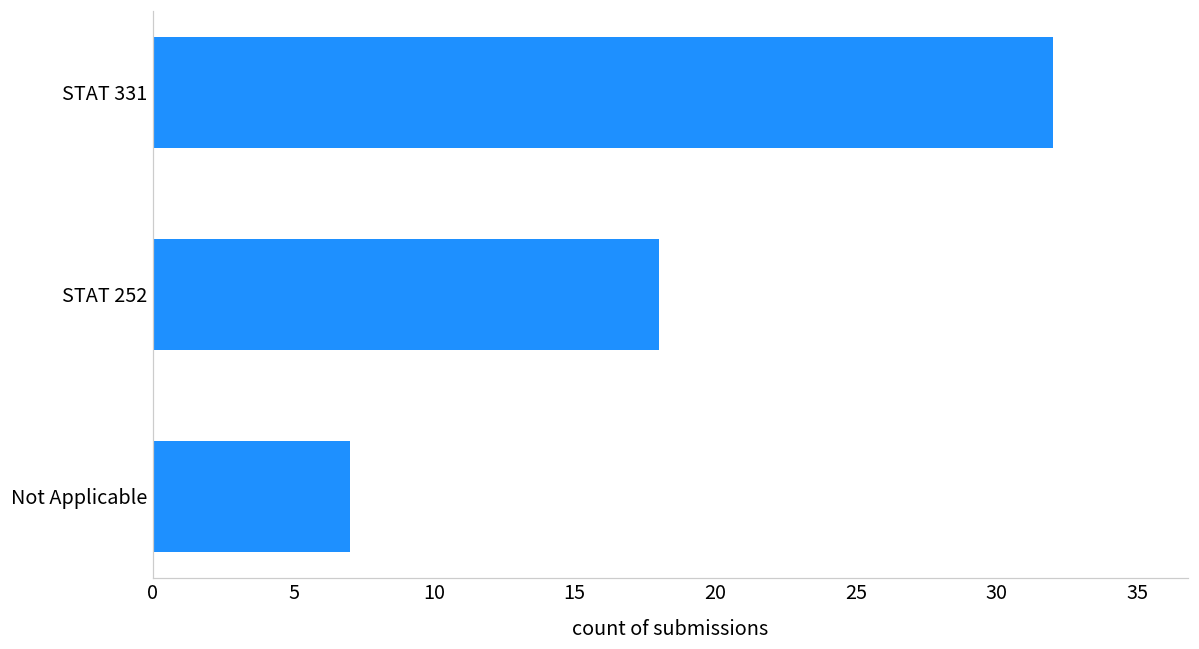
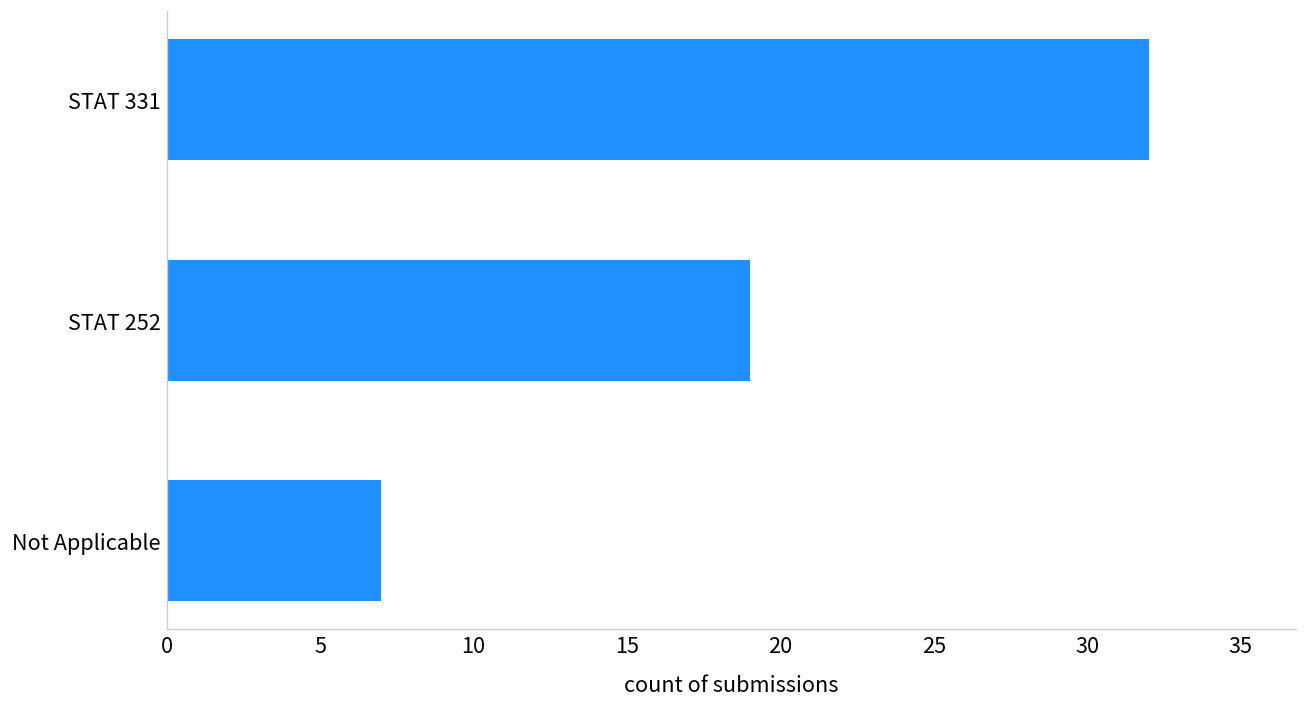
  {
    "STAT 331": 32,
-   "STAT 252": 18,
+   "STAT 252": 19,
    "Not Applicable": 7
  }
